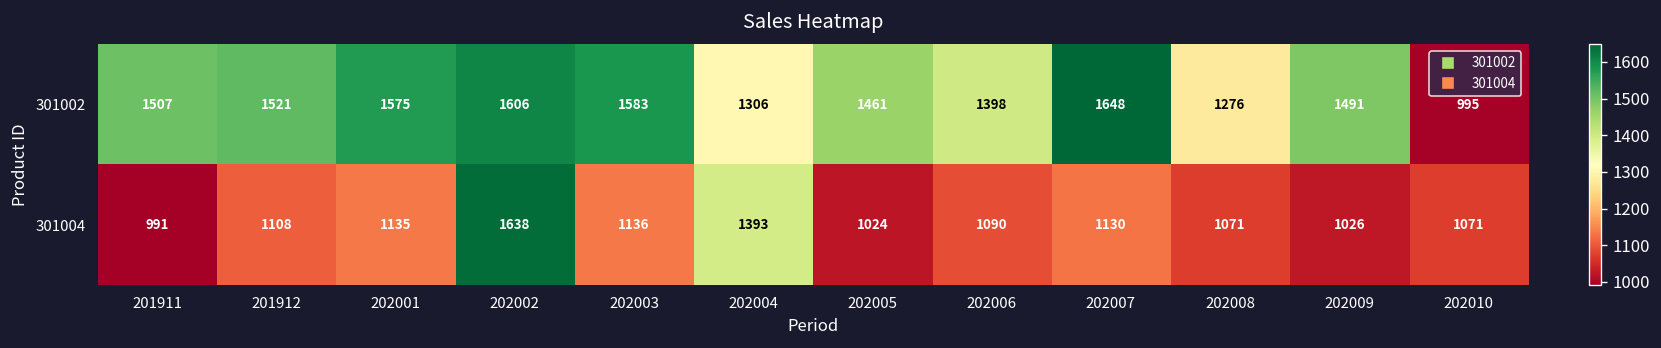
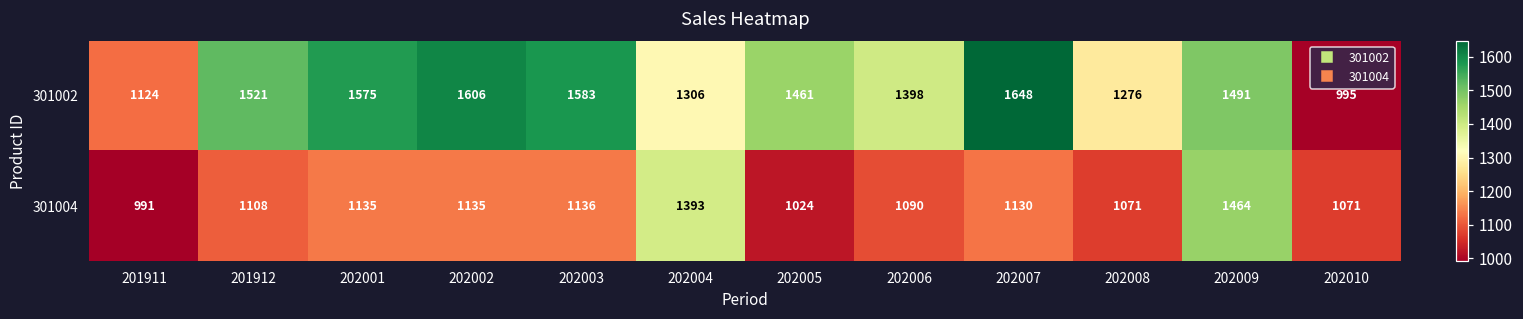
  {
    "301002": {
-     "201911": 1507,
+     "201911": 1124,
      "201912": 1521,
      "202001": 1575,
      "202002": 1606,
      "202003": 1583,
      "202004": 1306,
      "202005": 1461,
      "202006": 1398,
      "202007": 1648,
      "202008": 1276,
      "202009": 1491,
      "202010": 995
    },
    "301004": {
      "201911": 991,
      "201912": 1108,
      "202001": 1135,
-     "202002": 1638,
+     "202002": 1135,
      "202003": 1136,
      "202004": 1393,
      "202005": 1024,
      "202006": 1090,
      "202007": 1130,
      "202008": 1071,
-     "202009": 1026,
+     "202009": 1464,
      "202010": 1071
    }
  }
